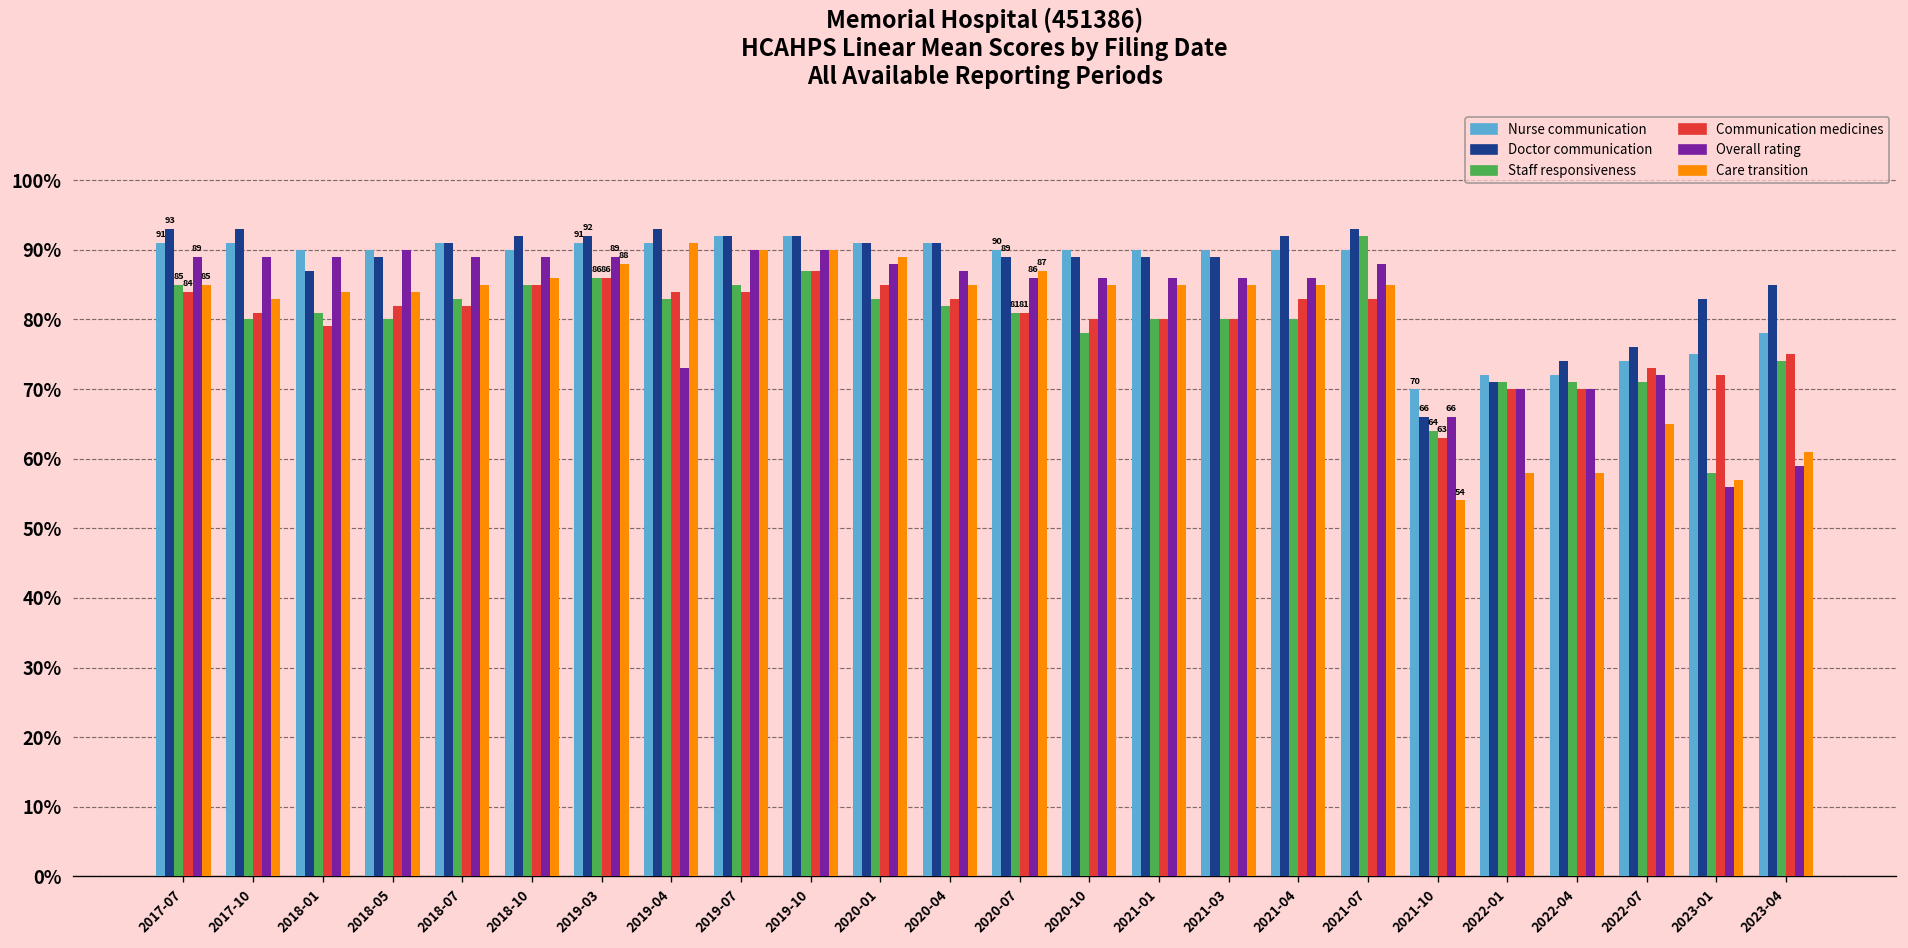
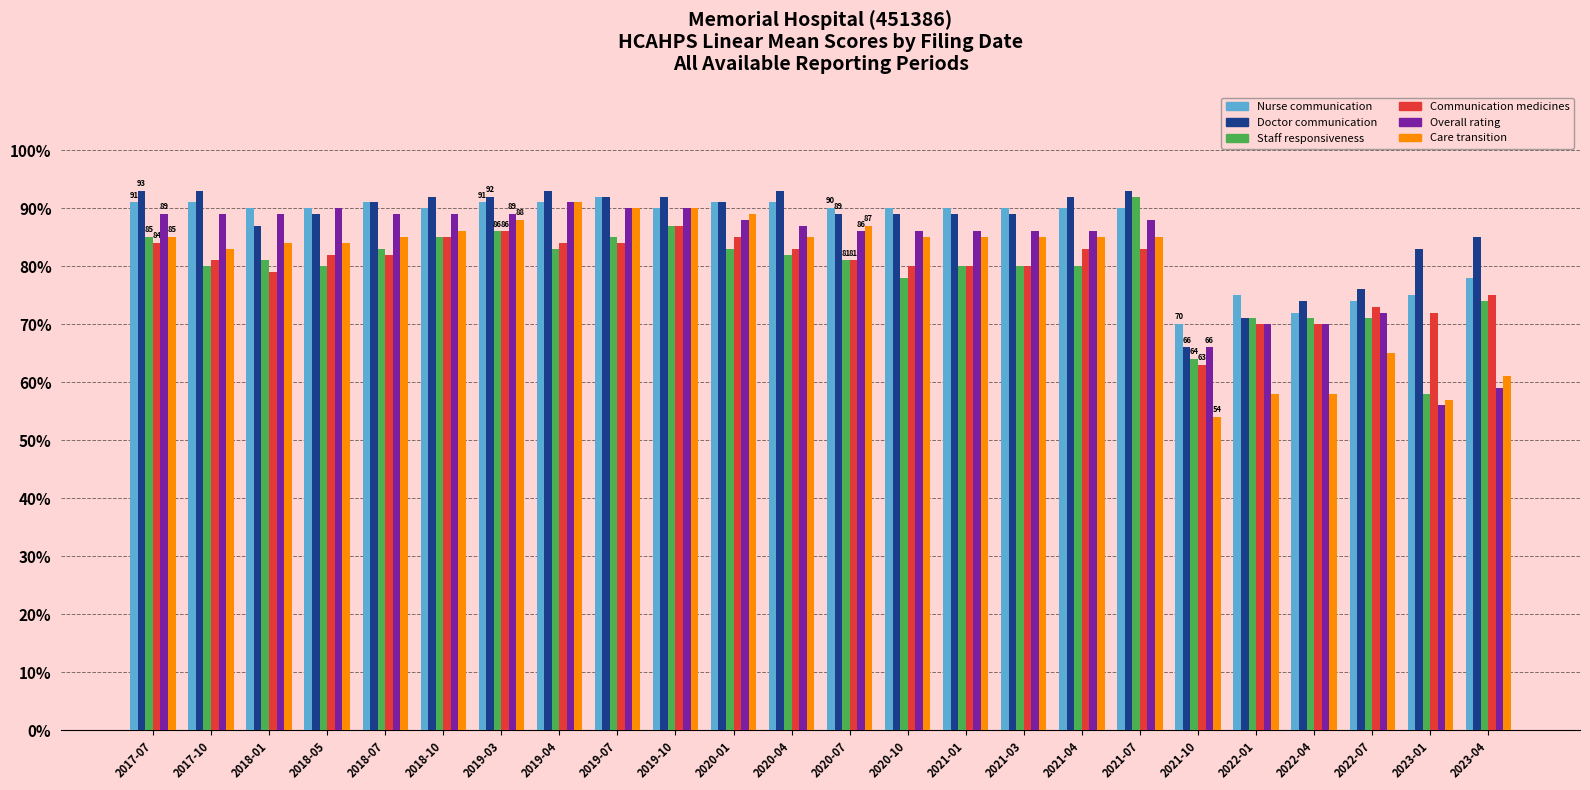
  {
    "Nurse communication": {
      "2017-10": "91%",
      "2018-01": "90%",
      "2018-05": "90%",
      "2018-07": "91%",
      "2018-10": "90%",
      "2019-04": "91%",
      "2019-07": "92%",
-     "2019-10": "92%",
+     "2019-10": "90%",
      "2020-01": "91%",
      "2020-04": "91%",
      "2020-10": "90%",
      "2021-01": "90%",
      "2021-03": "90%",
      "2021-04": "90%",
      "2021-07": "90%",
-     "2022-01": "72%",
+     "2022-01": "75%",
      "2022-04": "72%",
      "2022-07": "74%",
      "2023-01": "75%",
      "2023-04": "78%"
    },
    "Doctor communication": {
      "2017-10": "93%",
      "2018-01": "87%",
      "2018-05": "89%",
      "2018-07": "91%",
      "2018-10": "92%",
      "2019-04": "93%",
      "2019-07": "92%",
      "2019-10": "92%",
      "2020-01": "91%",
-     "2020-04": "91%",
+     "2020-04": "93%",
      "2020-10": "89%",
      "2021-01": "89%",
      "2021-03": "89%",
      "2021-04": "92%",
      "2021-07": "93%",
      "2022-01": "71%",
      "2022-04": "74%",
      "2022-07": "76%",
      "2023-01": "83%",
      "2023-04": "85%"
    },
    "Staff responsiveness": {
      "2017-07": "85",
      "2021-10": "64"
    },
    "Communication medicines": {
      "2017-07": "84",
      "2021-10": "63"
    },
    "Overall rating": {
      "2017-10": "89%",
      "2018-01": "89%",
      "2018-05": "90%",
      "2018-07": "89%",
      "2018-10": "89%",
-     "2019-04": "73%",
+     "2019-04": "91%",
      "2019-07": "90%",
      "2019-10": "90%",
      "2020-01": "88%",
      "2020-04": "87%",
      "2020-10": "86%",
      "2021-01": "86%",
      "2021-03": "86%",
      "2021-04": "86%",
      "2021-07": "88%",
      "2022-01": "70%",
      "2022-04": "70%",
      "2022-07": "72%",
      "2023-01": "56%",
      "2023-04": "59%"
    },
    "Care transition": {
      "2017-07": "85",
      "2019-03": "88",
      "2020-07": "87",
      "2021-10": "54"
    }
  }
